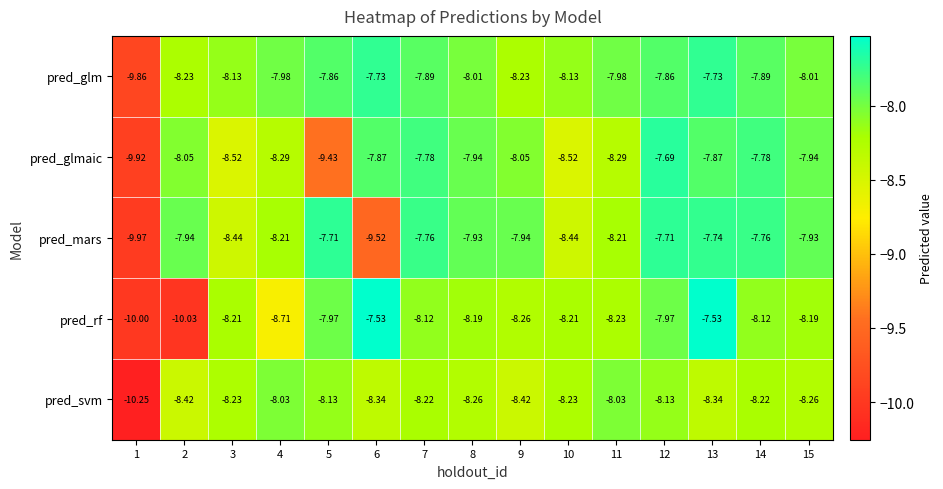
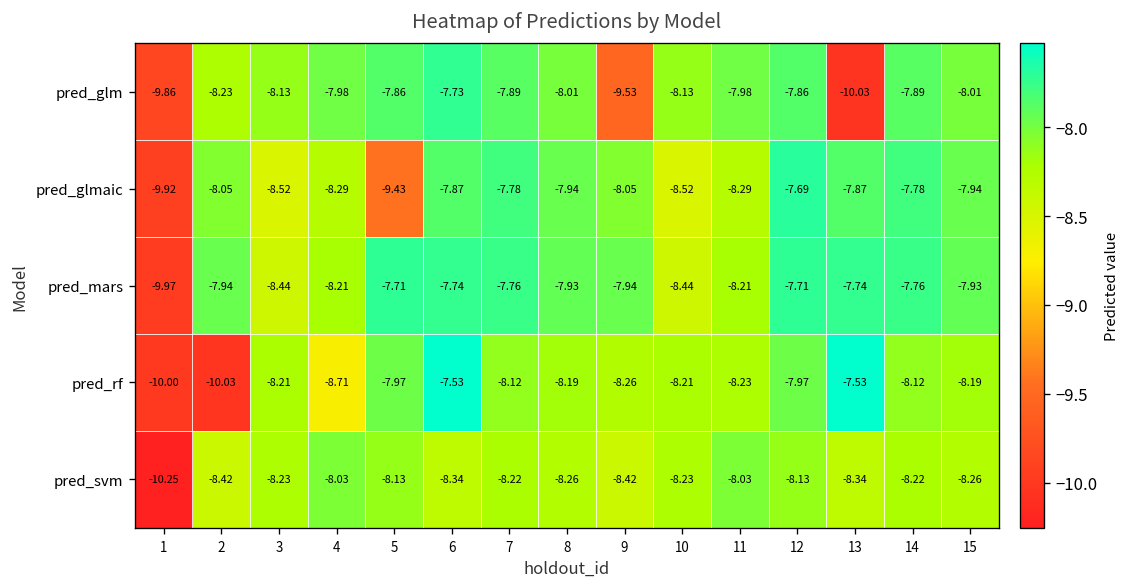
  {
    "pred_glm": {
      "1": -9.86,
      "2": -8.23,
      "3": -8.13,
      "4": -7.98,
      "5": -7.86,
      "6": -7.73,
      "7": -7.89,
      "8": -8.01,
-     "9": -8.23,
+     "9": -9.53,
      "10": -8.13,
      "11": -7.98,
      "12": -7.86,
-     "13": -7.73,
+     "13": -10.03,
      "14": -7.89,
      "15": -8.01
    },
    "pred_glmaic": {
      "1": -9.92,
      "2": -8.05,
      "3": -8.52,
      "4": -8.29,
      "5": -9.43,
      "6": -7.87,
      "7": -7.78,
      "8": -7.94,
      "9": -8.05,
      "10": -8.52,
      "11": -8.29,
      "12": -7.69,
      "13": -7.87,
      "14": -7.78,
      "15": -7.94
    },
    "pred_mars": {
      "1": -9.97,
      "2": -7.94,
      "3": -8.44,
      "4": -8.21,
      "5": -7.71,
-     "6": -9.52,
+     "6": -7.74,
      "7": -7.76,
      "8": -7.93,
      "9": -7.94,
      "10": -8.44,
      "11": -8.21,
      "12": -7.71,
      "13": -7.74,
      "14": -7.76,
      "15": -7.93
    },
    "pred_rf": {
      "1": -10.00,
      "2": -10.03,
      "3": -8.21,
      "4": -8.71,
      "5": -7.97,
      "6": -7.53,
      "7": -8.12,
      "8": -8.19,
      "9": -8.26,
      "10": -8.21,
      "11": -8.23,
      "12": -7.97,
      "13": -7.53,
      "14": -8.12,
      "15": -8.19
    },
    "pred_svm": {
      "1": -10.25,
      "2": -8.42,
      "3": -8.23,
      "4": -8.03,
      "5": -8.13,
      "6": -8.34,
      "7": -8.22,
      "8": -8.26,
      "9": -8.42,
      "10": -8.23,
      "11": -8.03,
      "12": -8.13,
      "13": -8.34,
      "14": -8.22,
      "15": -8.26
    }
  }
